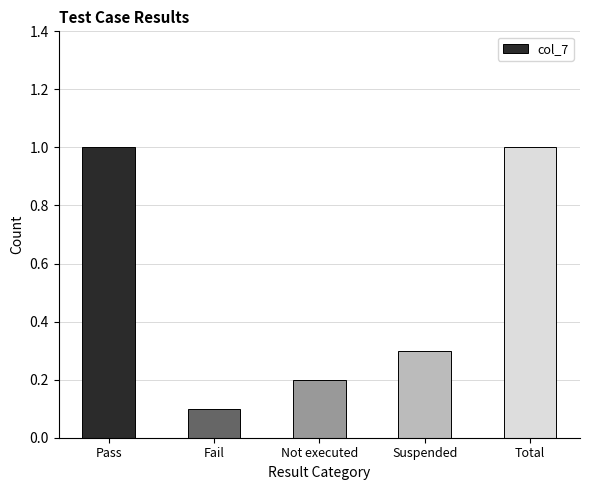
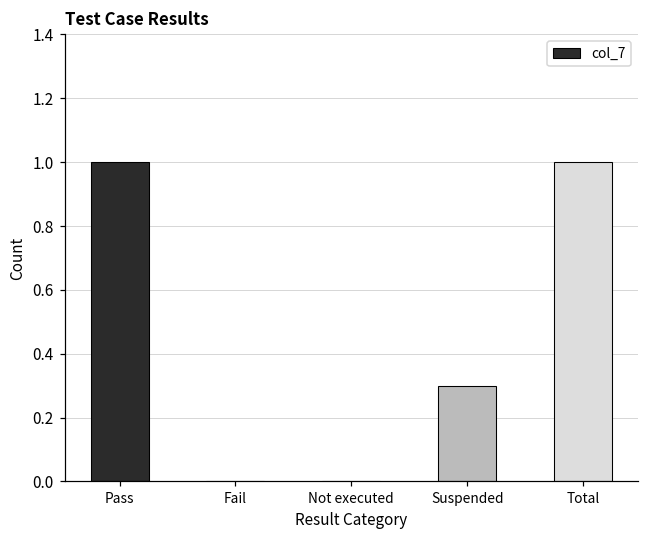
  {
    "Pass": 1.0,
-   "Fail": 0.1,
-   "Not executed": 0.2,
+   "Fail": 0.0,
+   "Not executed": 0.0,
    "Suspended": 0.3,
    "Total": 1.0
  }
